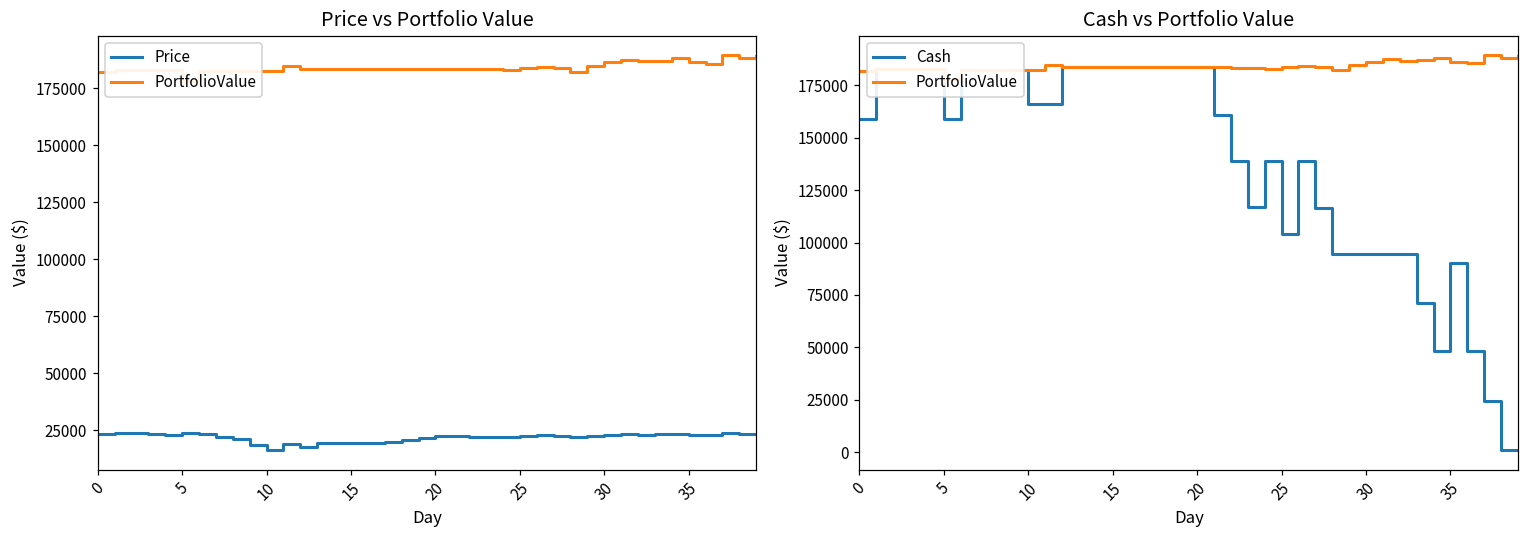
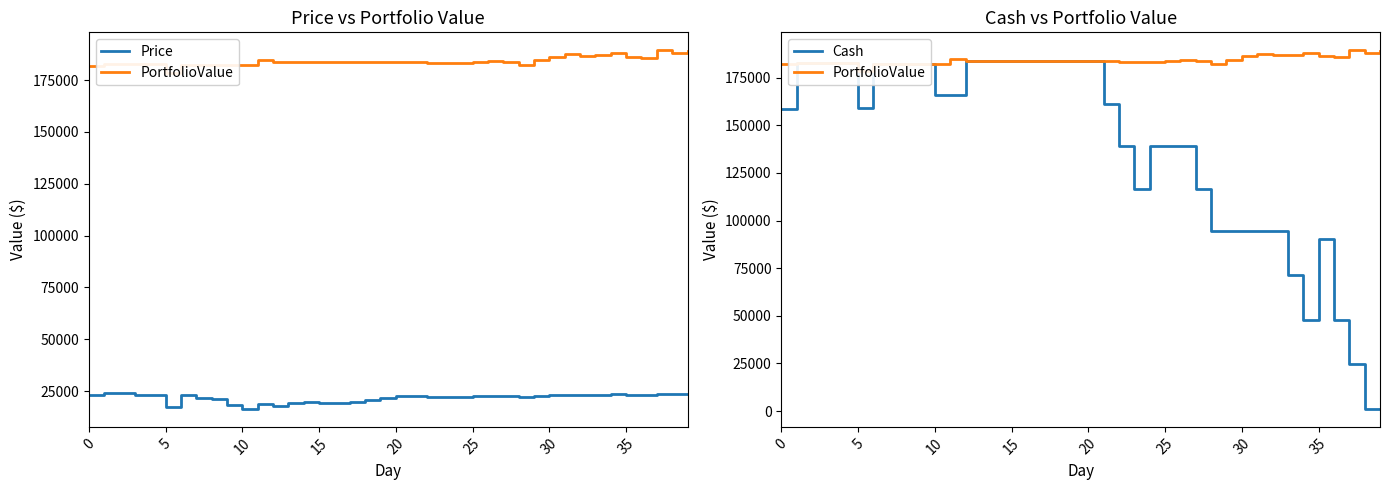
  {
    "Price vs Portfolio Value": {
      "Price": {
        "0": 23000,
-       "5": 24000,
+       "5": 17000,
        "10": 16000,
        "15": 19000,
        "20": 23000,
        "25": 22000,
        "30": 23000,
        "35": 23000
      },
      "PortfolioValue": {
        "0": 182000,
        "10": 182000,
        "15": 184000,
        "20": 184000,
        "25": 184000,
        "30": 186000,
        "35": 186000
      }
    },
    "Cash vs Portfolio Value": {
      "Cash": {
        "0": 159000,
        "5": 159000,
        "10": 166000,
-       "25": 104000,
+       "25": 139000,
        "30": 95000,
        "35": 90000
      },
      "PortfolioValue": {
        "0": 182000,
        "10": 182000,
        "25": 184000,
        "30": 186000,
        "35": 186000
      }
    }
  }
